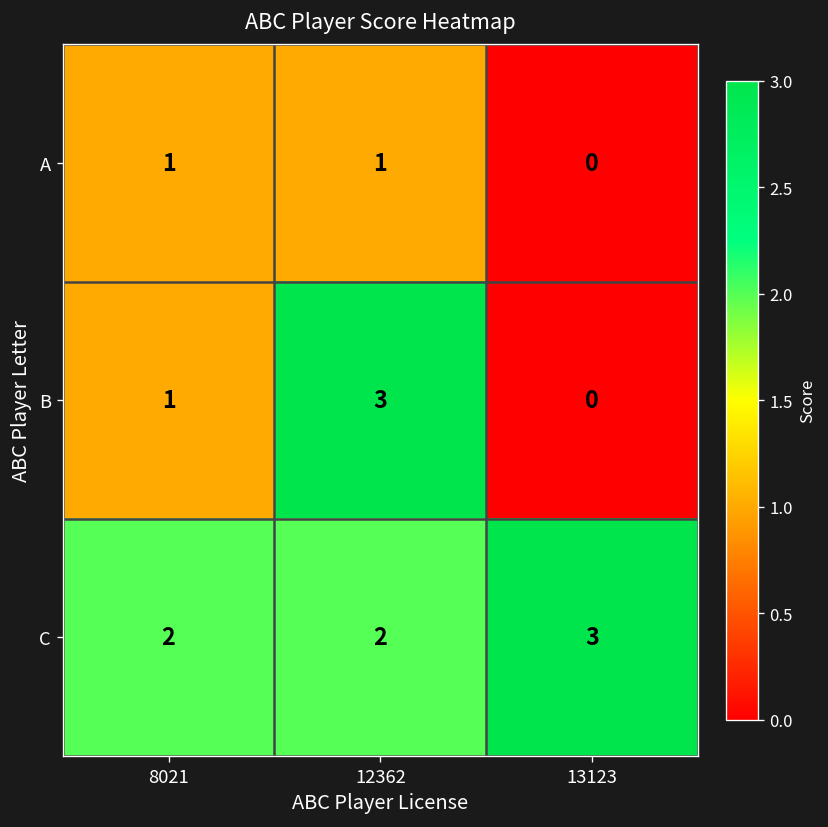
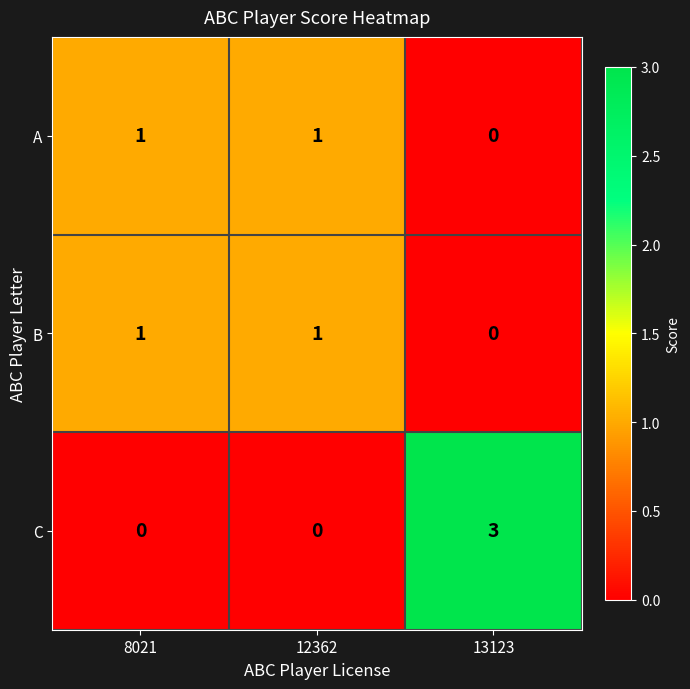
  {
    "A": {
      "8021": 1,
      "12362": 1,
      "13123": 0
    },
    "B": {
      "8021": 1,
-     "12362": 3,
+     "12362": 1,
      "13123": 0
    },
    "C": {
-     "8021": 2,
-     "12362": 2,
+     "8021": 0,
+     "12362": 0,
      "13123": 3
    }
  }
